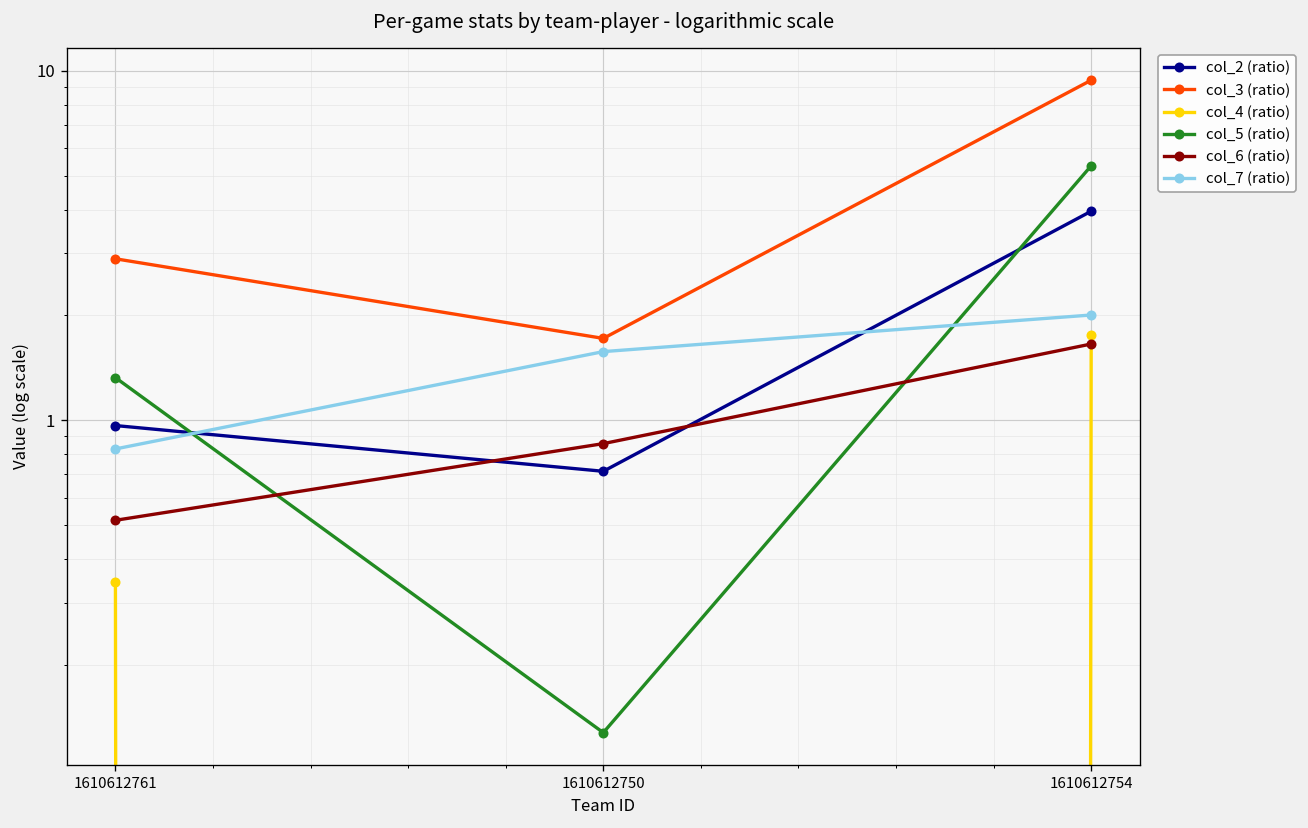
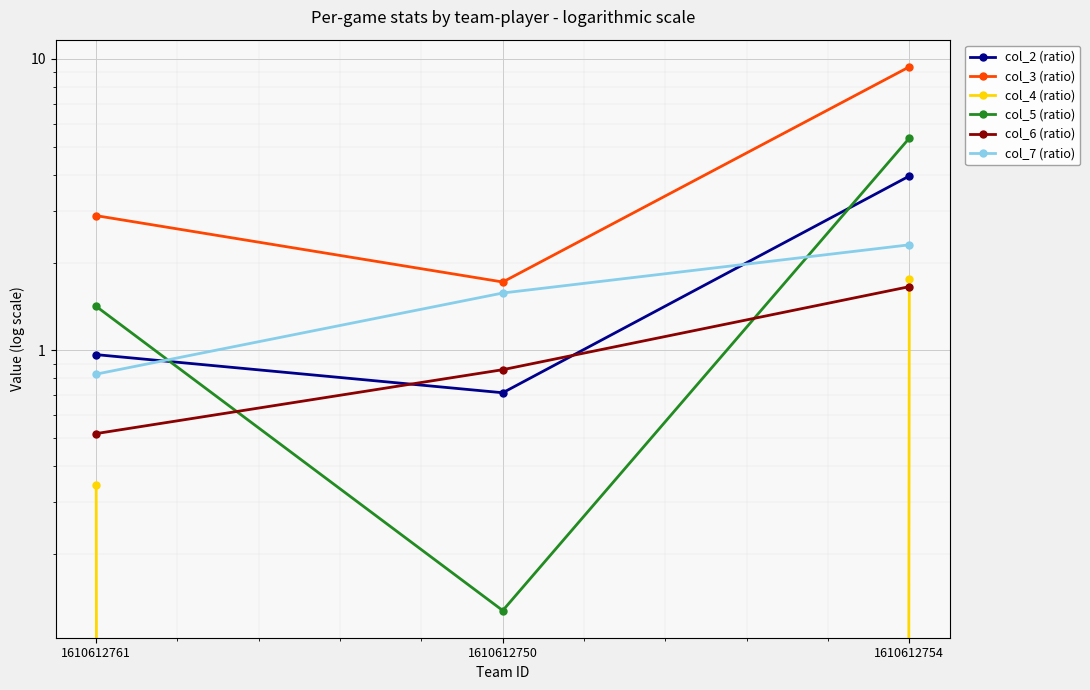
  {
    "col_2 (ratio)": {
      "1610612761": 0.97,
      "1610612750": 0.71,
      "1610612754": 4.0
    },
    "col_3 (ratio)": {
      "1610612761": 2.9,
      "1610612750": 1.7,
      "1610612754": 9.4
    },
    "col_4 (ratio)": {
      "1610612761": 0.34,
      "1610612754": 1.8
    },
    "col_5 (ratio)": {
-     "1610612761": 1.3,
+     "1610612761": 1.4,
      "1610612750": 0.13,
      "1610612754": 5.3
    },
    "col_6 (ratio)": {
      "1610612761": 0.52,
      "1610612750": 0.86,
      "1610612754": 1.7
    },
    "col_7 (ratio)": {
      "1610612761": 0.83,
      "1610612750": 1.6,
-     "1610612754": 2.0
+     "1610612754": 2.3
    }
  }
